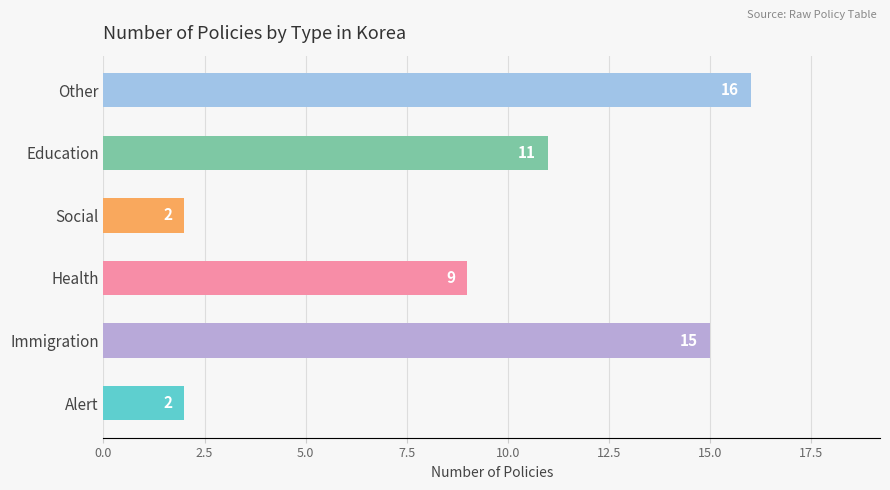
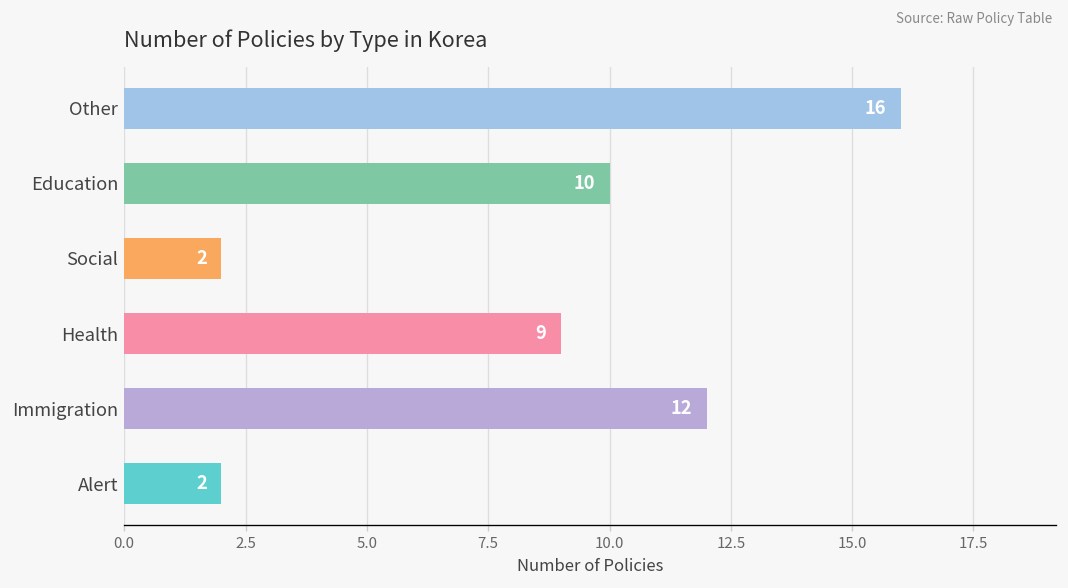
  {
    "Other": 16,
-   "Education": 11,
+   "Education": 10,
    "Social": 2,
    "Health": 9,
-   "Immigration": 15,
+   "Immigration": 12,
    "Alert": 2
  }
